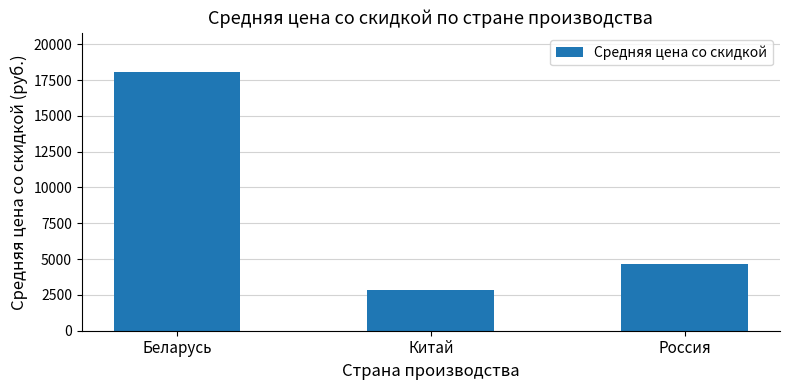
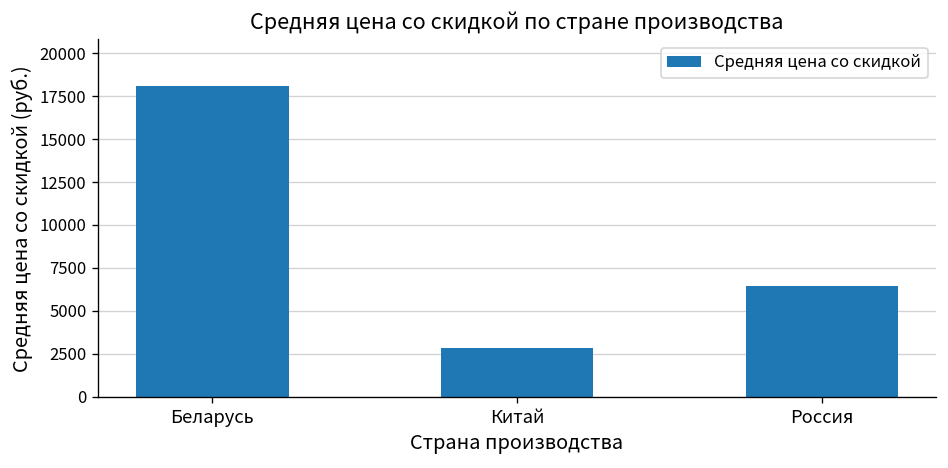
  {
    "Беларусь": 18100,
    "Китай": 2800,
-   "Россия": 4700
+   "Россия": 6400
  }
